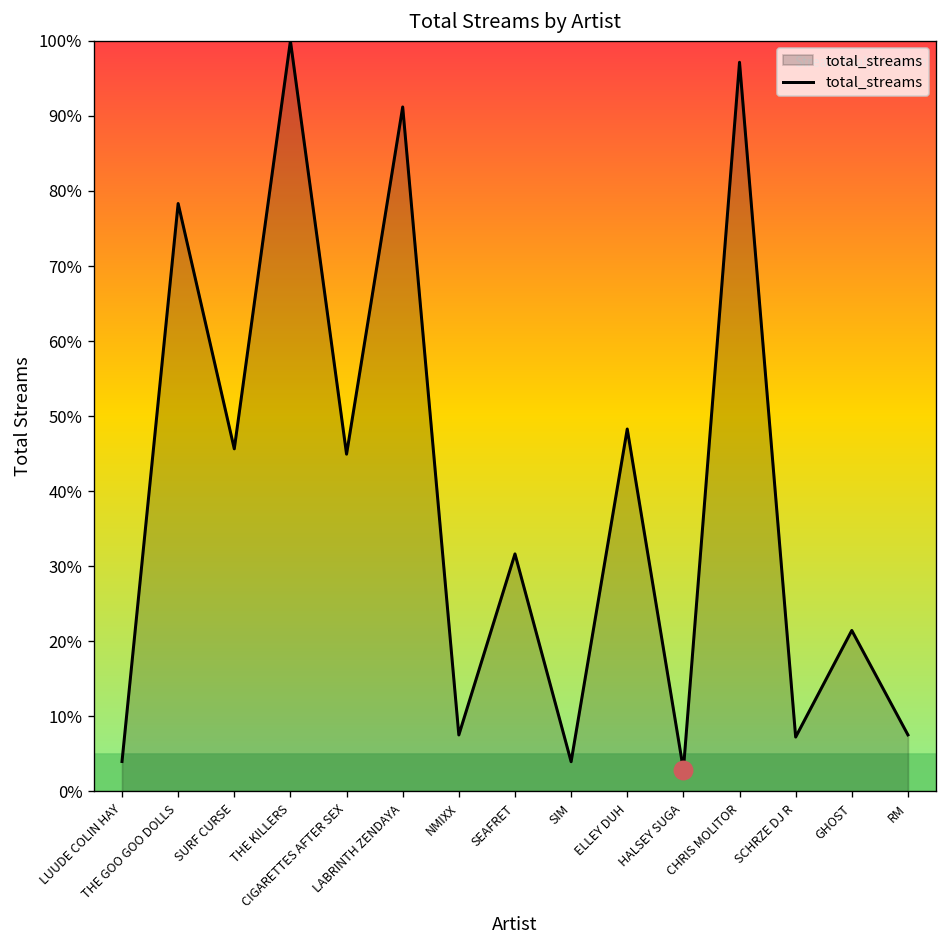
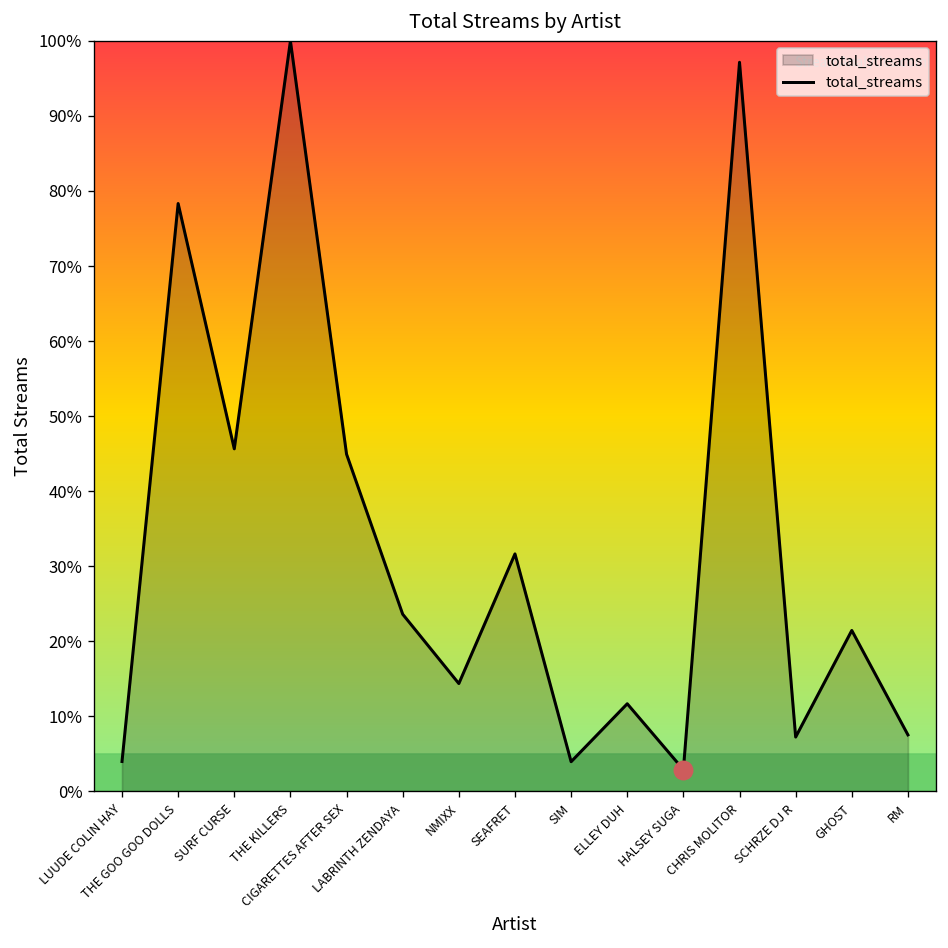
  {
    "total_streams": {
      "THE GOO GOO DOLLS": "78%",
      "SURF CURSE": "46%",
      "THE KILLERS": "100%",
      "CIGARETTES AFTER SEX": "45%",
-     "LABRINTH ZENDAYA": "91%",
-     "NMIXX": "7%",
+     "LABRINTH ZENDAYA": "24%",
+     "NMIXX": "14%",
      "SEAFRET": "32%",
-     "ELLEY DUH": "48%",
+     "ELLEY DUH": "12%",
      "CHRIS MOLITOR": "97%",
      "SCHRZE DJ R": "7%",
      "GHOST": "21%",
      "RM": "8%"
    }
  }
